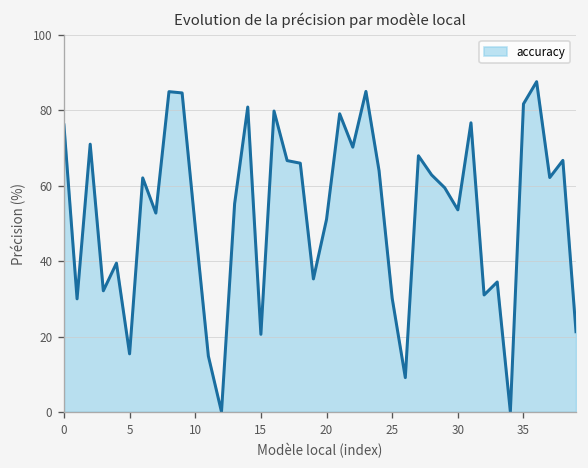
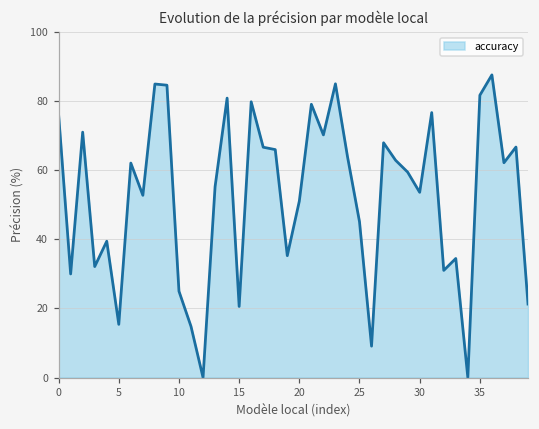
  {
    "0": 76,
    "5": 15,
-   "10": 49,
+   "10": 25,
    "15": 21,
    "20": 51,
-   "25": 30,
+   "25": 45,
    "30": 54,
    "35": 82
  }
